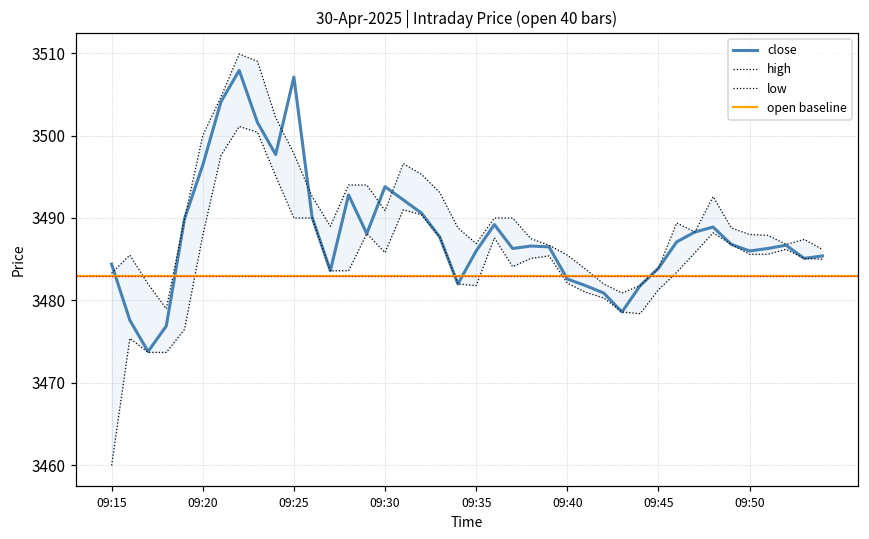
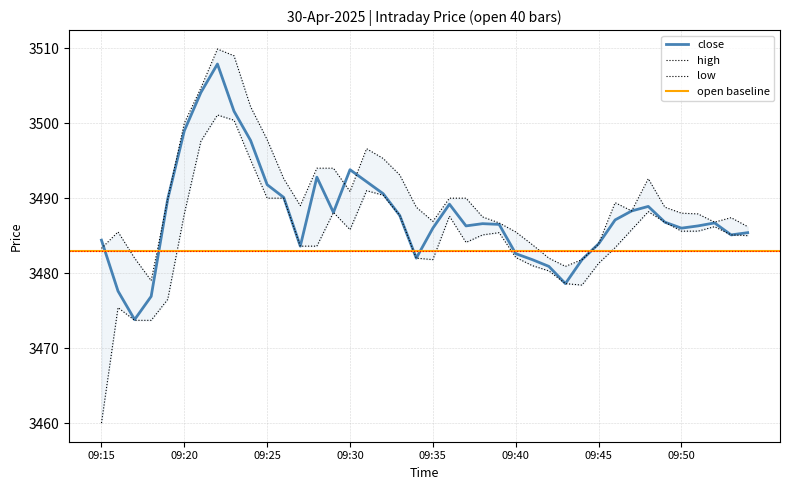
  {
    "close": {
      "09:15": 3484,
-     "09:20": 3496,
-     "09:25": 3507,
+     "09:20": 3499,
+     "09:25": 3492,
      "09:30": 3494,
      "09:35": 3486,
      "09:40": 3483,
      "09:50": 3486
    }
  }
